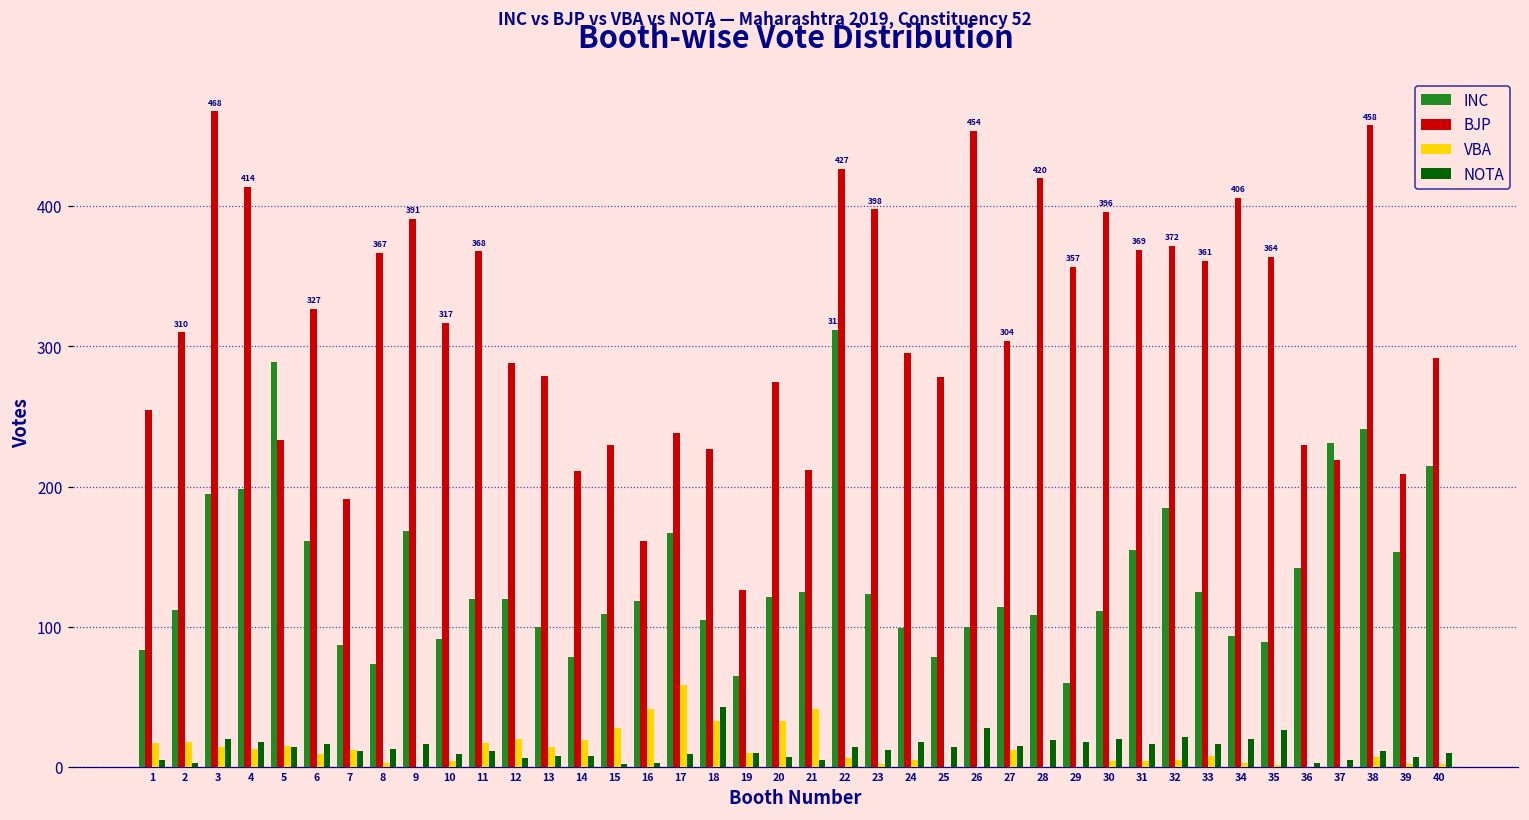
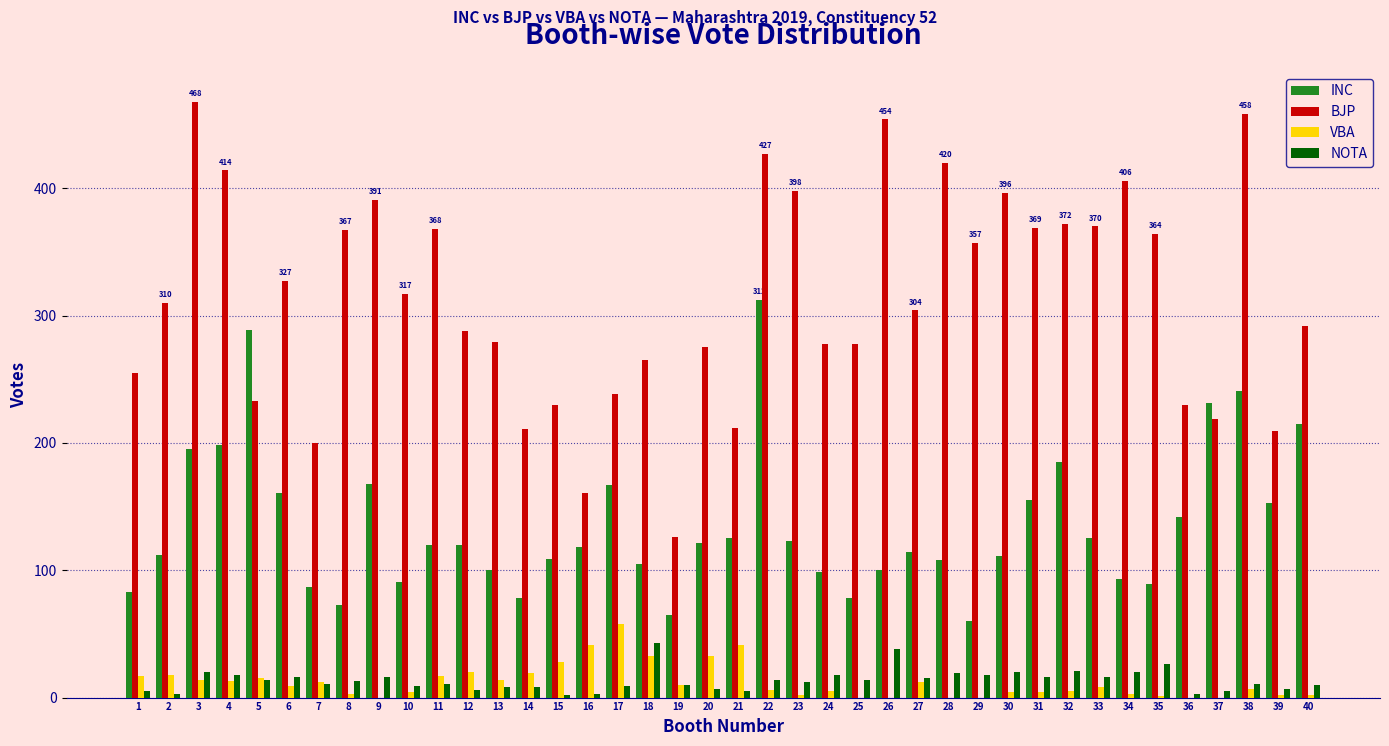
  {
    "INC": {
      "22": 312
    },
    "BJP": {
      "2": 310,
      "3": 468,
      "4": 414,
      "6": 327,
-     "7": 191,
+     "7": 200,
      "8": 367,
      "9": 391,
      "10": 317,
      "11": 368,
-     "18": 227,
+     "18": 265,
      "22": 427,
      "23": 398,
-     "24": 295,
+     "24": 278,
      "26": 454,
      "27": 304,
      "28": 420,
      "29": 357,
      "30": 396,
      "31": 369,
      "32": 372,
-     "33": 361,
+     "33": 370,
      "34": 406,
      "35": 364,
      "38": 458
    },
    "VBA": {
      "1": 17,
      "2": 18,
      "3": 14,
      "4": 13,
      "5": 15,
      "6": 9,
      "7": 12,
      "8": 3,
      "9": 0,
      "10": 4,
      "11": 17,
      "12": 20,
      "13": 14,
      "14": 19,
      "15": 28,
      "16": 41,
      "17": 58,
      "18": 33,
      "19": 10,
      "20": 33,
      "21": 41,
      "22": 6,
      "23": 2,
      "24": 5,
      "25": 0,
      "26": 0,
      "27": 12,
      "28": 0,
      "29": 0,
      "30": 4,
      "31": 4,
      "32": 5,
      "33": 8,
      "34": 3,
      "36": 0,
      "37": 0,
      "38": 7,
      "39": 2,
      "40": 2
    },
    "NOTA": {
      "1": 5,
      "2": 3,
      "3": 20,
      "4": 18,
      "5": 14,
      "6": 16,
      "7": 11,
      "8": 13,
      "9": 16,
      "10": 9,
      "11": 11,
      "12": 6,
      "13": 8,
      "14": 8,
      "15": 2,
      "16": 3,
      "17": 9,
      "18": 43,
      "19": 10,
      "20": 7,
      "21": 5,
      "22": 14,
      "23": 12,
      "24": 18,
      "25": 14,
-     "26": 28,
+     "26": 38,
      "27": 15,
      "28": 19,
      "29": 18,
      "30": 20,
      "31": 16,
      "32": 21,
      "33": 16,
      "34": 20,
      "35": 26,
      "36": 3,
      "37": 5,
      "38": 11,
      "39": 7,
      "40": 10
    }
  }
